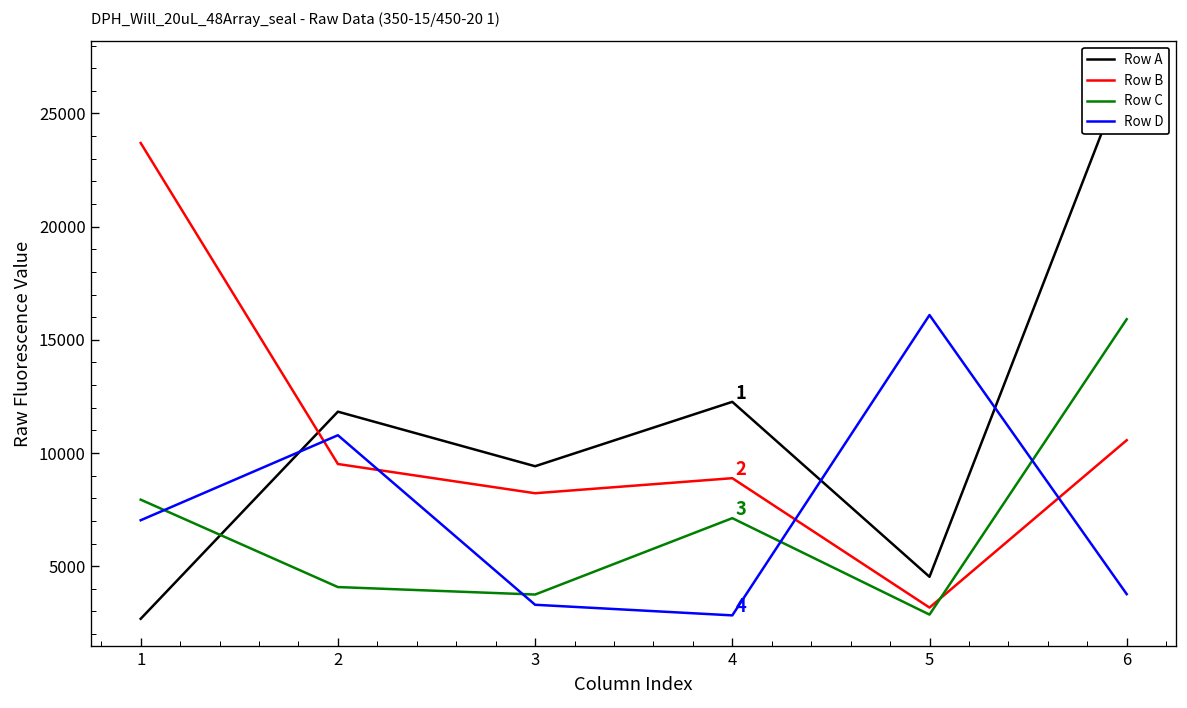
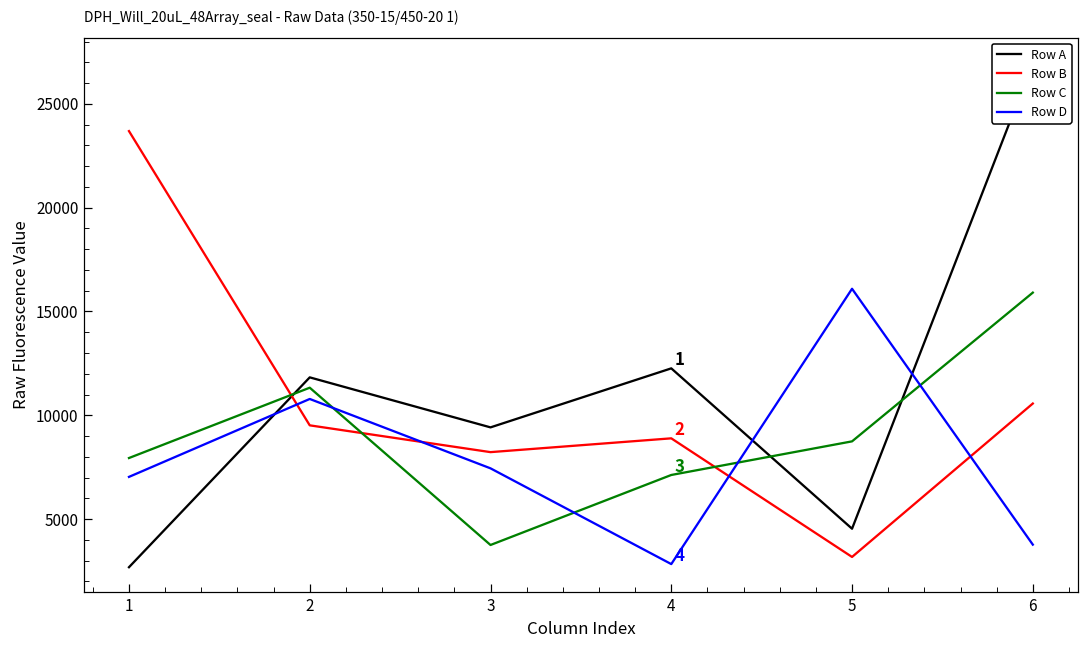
  {
    "Row A": {
      "1": 2700,
      "2": 11800,
      "3": 9400,
      "5": 4500
    },
    "Row B": {
      "1": 23700,
      "2": 9500,
      "3": 8200,
      "5": 3200,
      "6": 10600
    },
    "Row C": {
      "1": 7900,
-     "2": 4100,
+     "2": 11300,
      "3": 3700,
-     "5": 2900,
+     "5": 8700,
      "6": 15900
    },
    "Row D": {
      "1": 7000,
      "2": 10800,
-     "3": 3300,
+     "3": 7400,
      "5": 16100,
      "6": 3800
    }
  }
